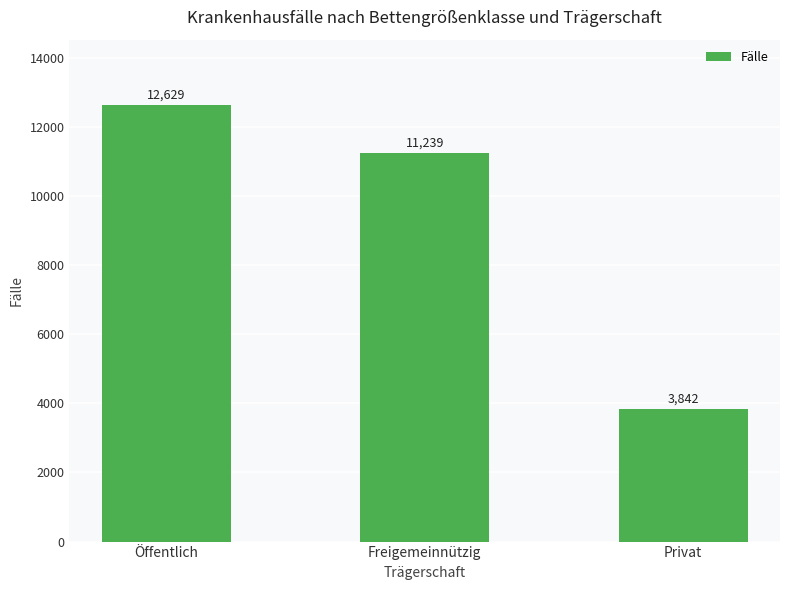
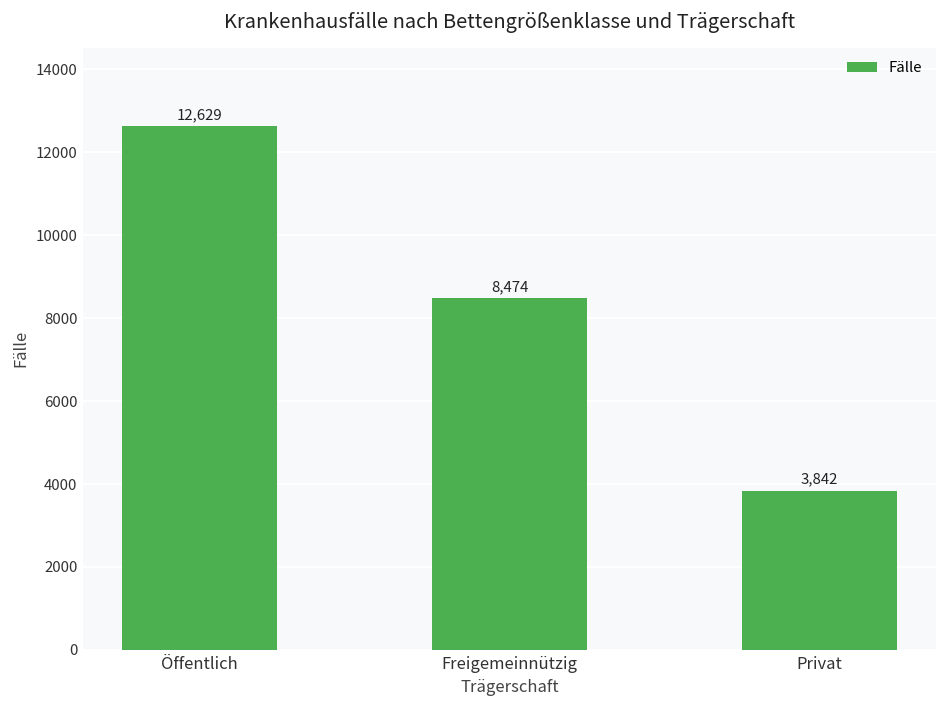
  {
    "Öffentlich": "12,629",
-   "Freigemeinnützig": "11,239",
+   "Freigemeinnützig": "8,474",
    "Privat": "3,842"
  }
